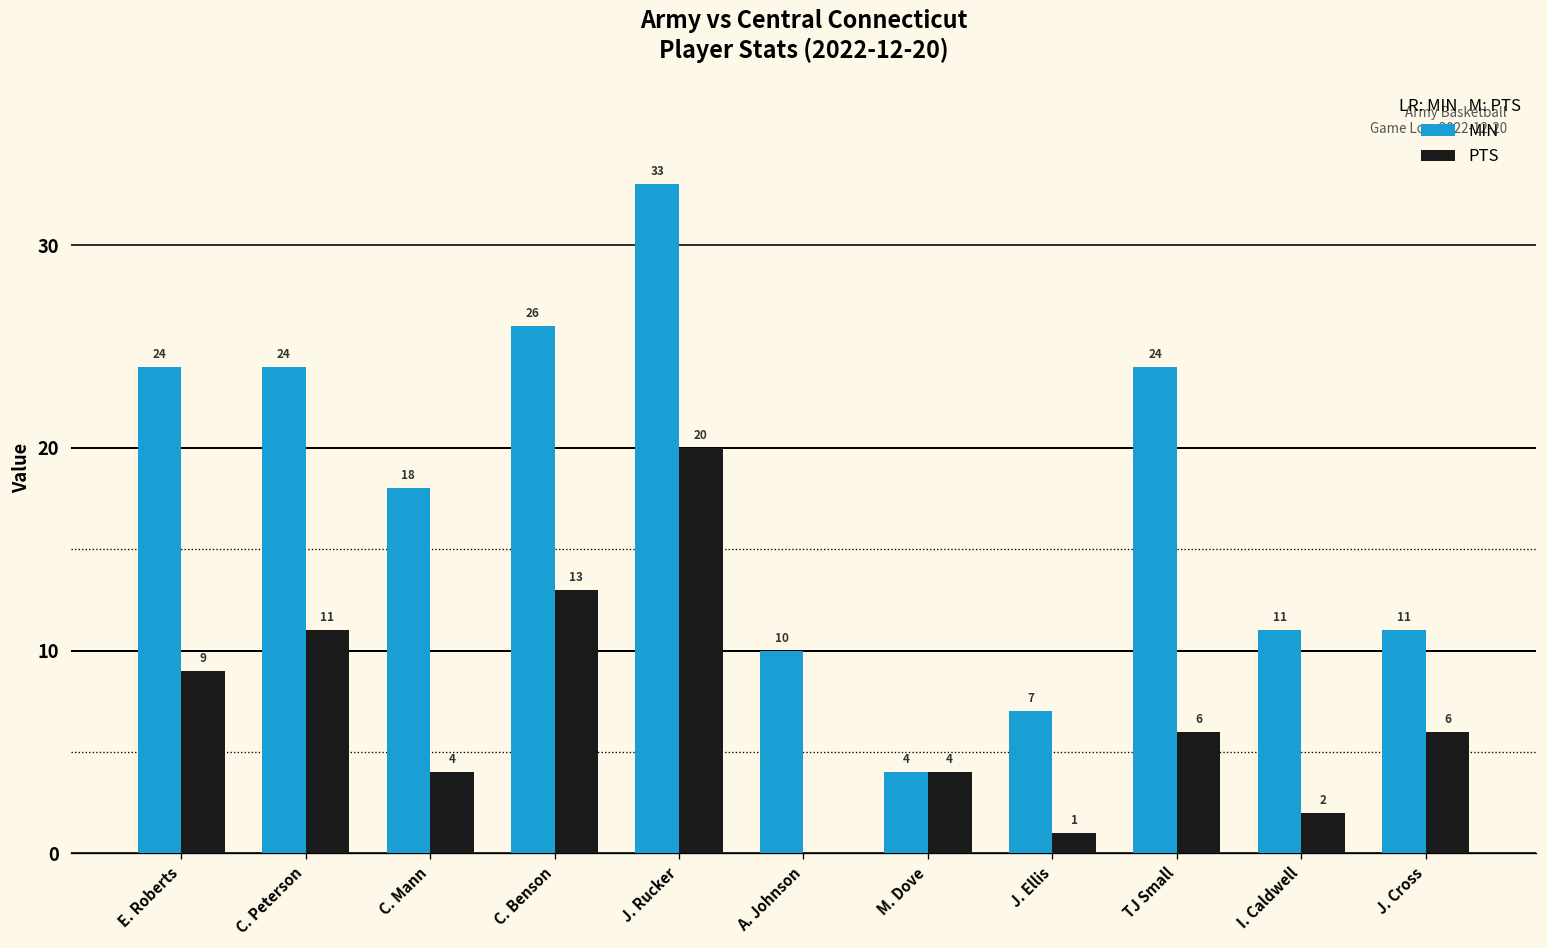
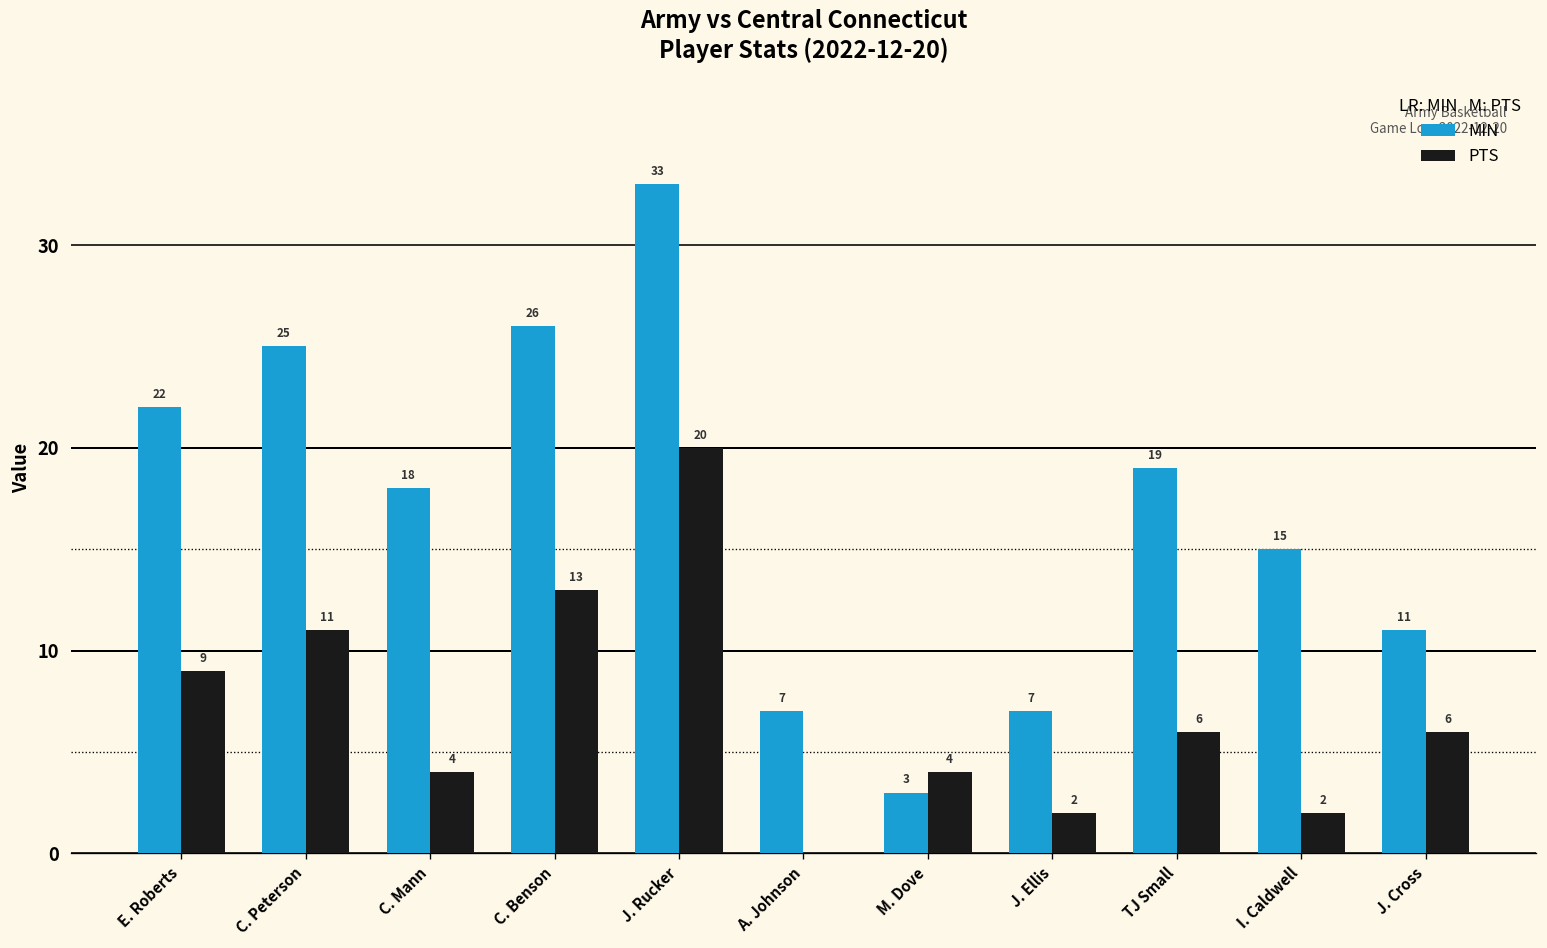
  {
    "MIN": {
-     "E. Roberts": 24,
-     "C. Peterson": 24,
+     "E. Roberts": 22,
+     "C. Peterson": 25,
      "C. Mann": 18,
      "C. Benson": 26,
      "J. Rucker": 33,
-     "A. Johnson": 10,
-     "M. Dove": 4,
+     "A. Johnson": 7,
+     "M. Dove": 3,
      "J. Ellis": 7,
-     "TJ Small": 24,
-     "I. Caldwell": 11,
+     "TJ Small": 19,
+     "I. Caldwell": 15,
      "J. Cross": 11
    },
    "PTS": {
      "E. Roberts": 9,
      "C. Peterson": 11,
      "C. Mann": 4,
      "C. Benson": 13,
      "J. Rucker": 20,
      "M. Dove": 4,
-     "J. Ellis": 1,
+     "J. Ellis": 2,
      "TJ Small": 6,
      "I. Caldwell": 2,
      "J. Cross": 6
    }
  }
